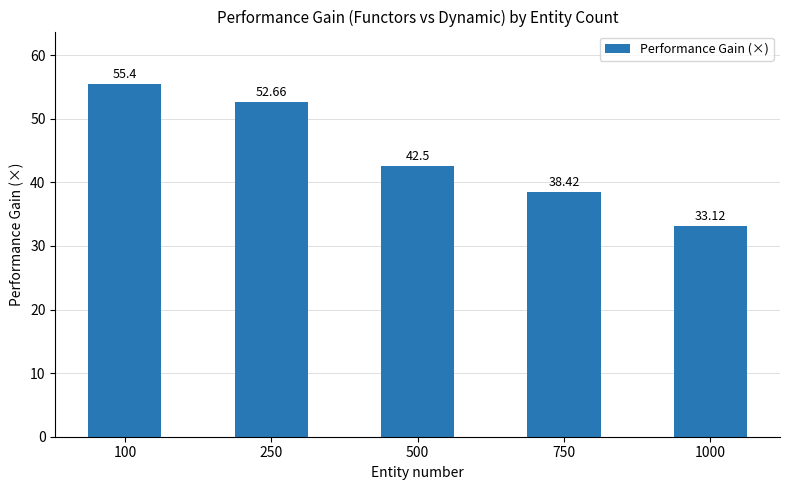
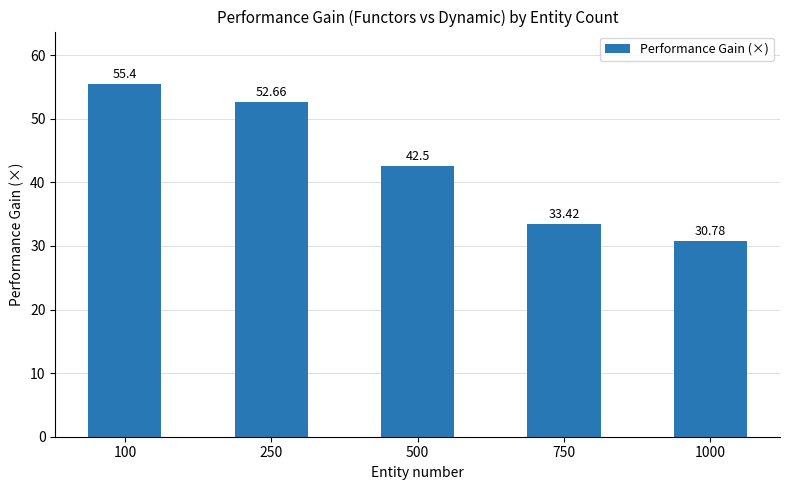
  {
    "100": 55.4,
    "250": 52.66,
    "500": 42.5,
-   "750": 38.42,
-   "1000": 33.12
+   "750": 33.42,
+   "1000": 30.78
  }
